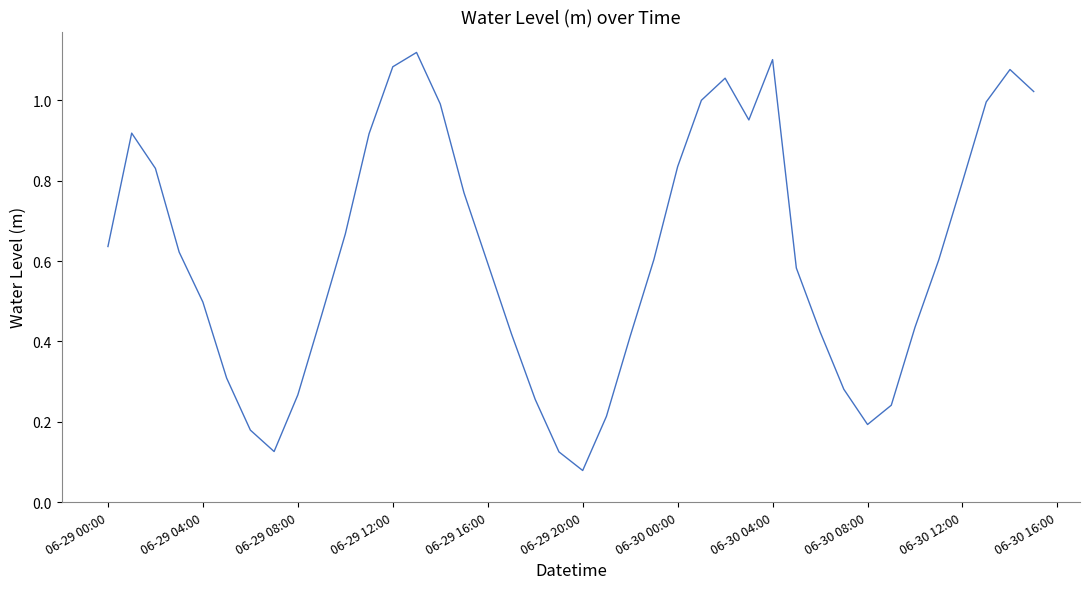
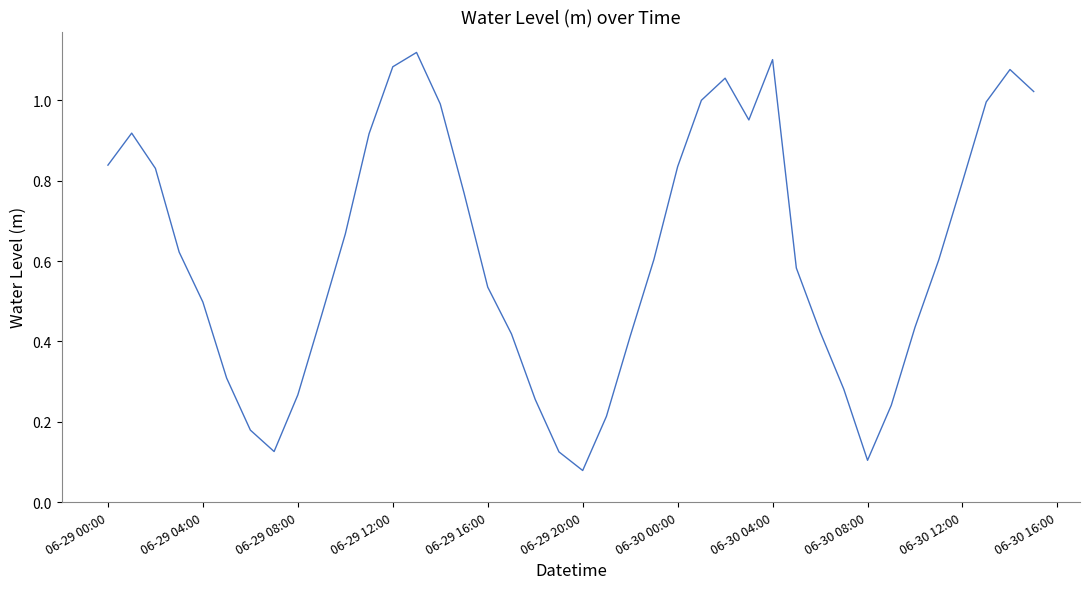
  {
-   "06-29 00:00": 0.64,
+   "06-29 00:00": 0.84,
    "06-29 04:00": 0.50,
    "06-29 08:00": 0.27,
    "06-29 12:00": 1.08,
-   "06-29 16:00": 0.59,
+   "06-29 16:00": 0.54,
    "06-29 20:00": 0.08,
    "06-30 00:00": 0.83,
    "06-30 04:00": 1.10,
-   "06-30 08:00": 0.19,
+   "06-30 08:00": 0.10,
    "06-30 12:00": 0.80
  }
